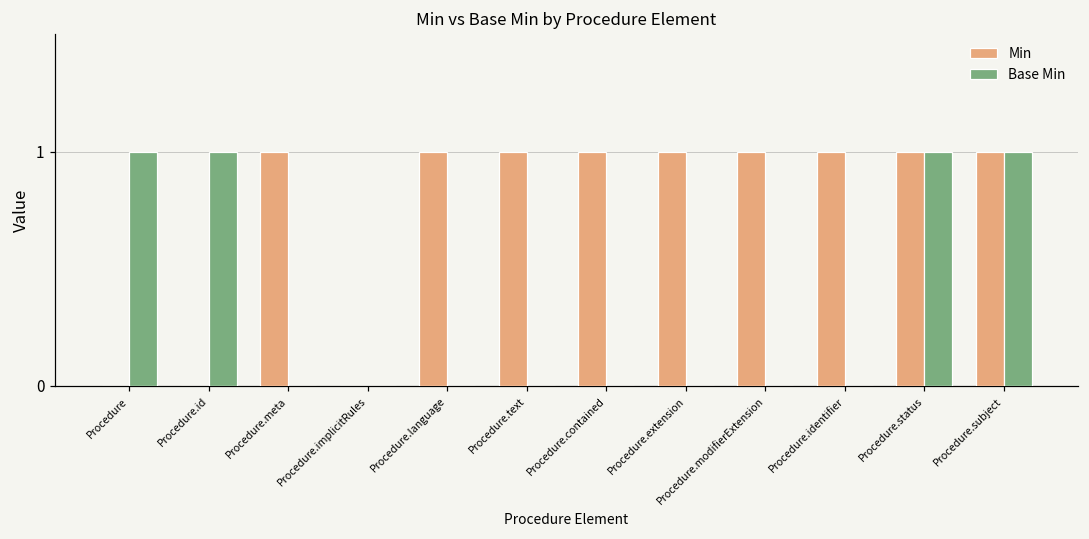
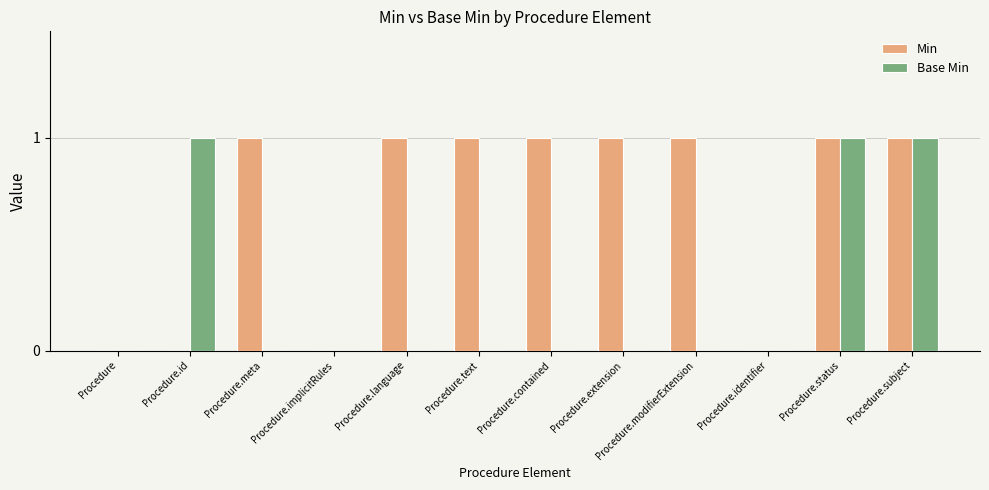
  {
    "Min": {
      "Procedure": 0,
      "Procedure.id": 0,
      "Procedure.meta": 1,
      "Procedure.implicitRules": 0,
      "Procedure.language": 1,
      "Procedure.text": 1,
      "Procedure.contained": 1,
      "Procedure.extension": 1,
      "Procedure.modifierExtension": 1,
-     "Procedure.identifier": 1,
+     "Procedure.identifier": 0,
      "Procedure.status": 1,
      "Procedure.subject": 1
    },
    "Base Min": {
-     "Procedure": 1,
+     "Procedure": 0,
      "Procedure.id": 1,
      "Procedure.meta": 0,
      "Procedure.implicitRules": 0,
      "Procedure.language": 0,
      "Procedure.text": 0,
      "Procedure.contained": 0,
      "Procedure.extension": 0,
      "Procedure.modifierExtension": 0,
      "Procedure.identifier": 0,
      "Procedure.status": 1,
      "Procedure.subject": 1
    }
  }
